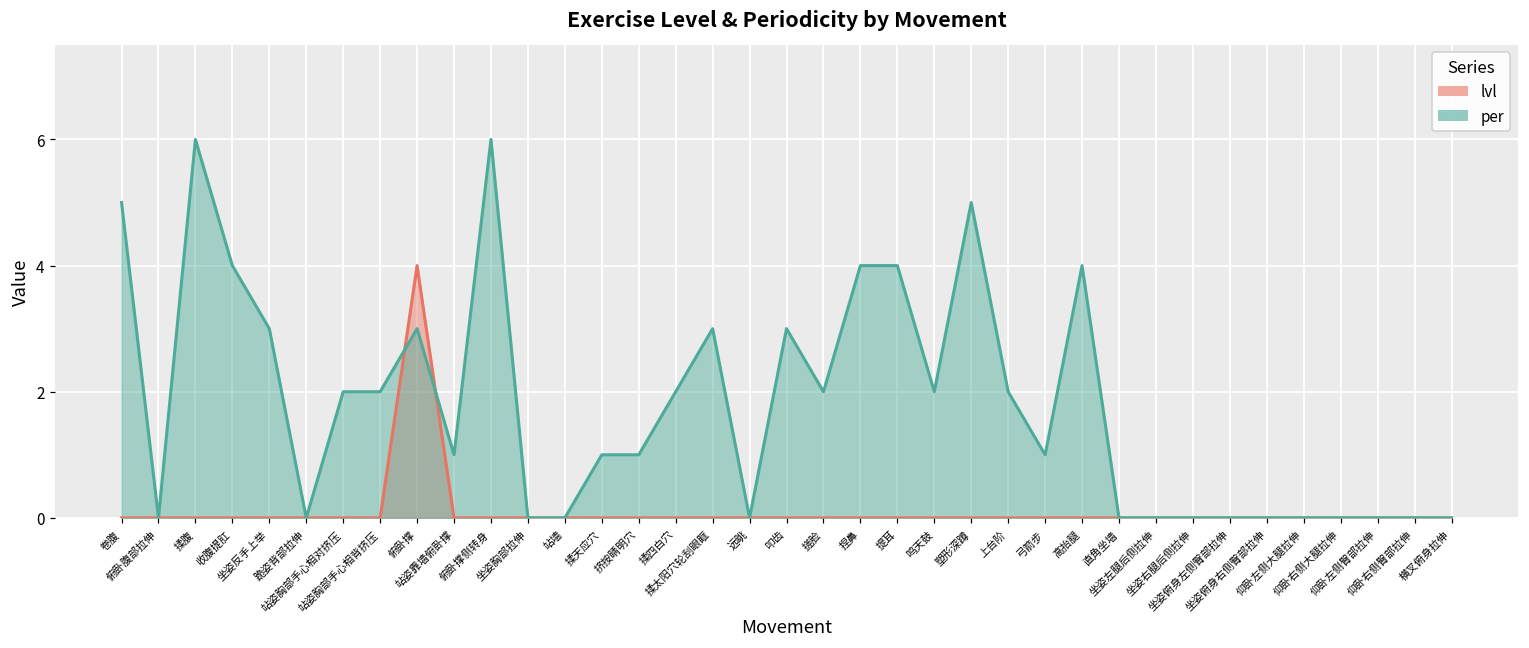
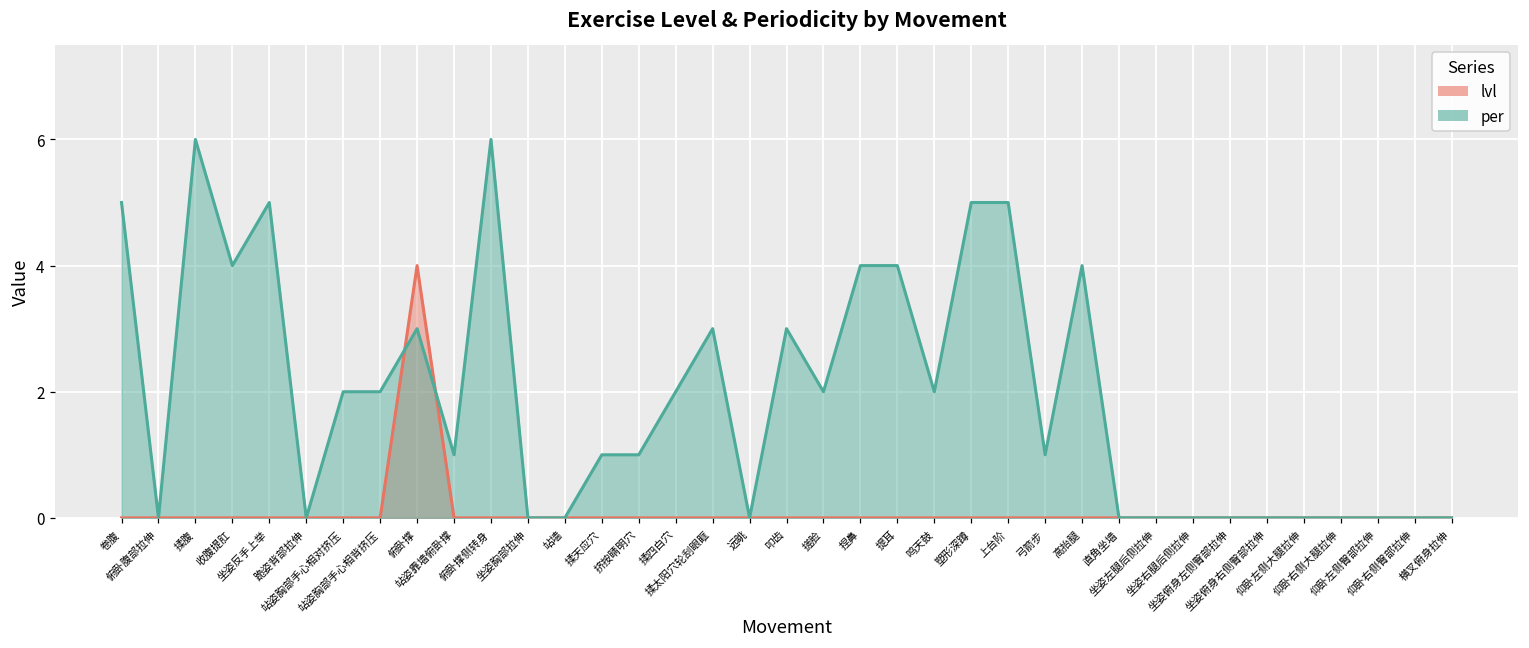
  {
    "lvl": {
      "卷腹": 0,
      "揉腹": 0,
      "收腹提肛": 0,
      "坐姿反手上举": 0,
      "站姿胸部手心相对挤压": 0,
      "站姿胸部手心相背挤压": 0,
      "俯卧撑": 4,
      "站姿靠墙俯卧撑": 0,
      "俯卧撑侧转身": 0,
      "揉天应穴": 0,
      "挤按睛明穴": 0,
      "揉四白穴": 0,
      "揉太阳穴轮刮眼眶": 0,
      "叩齿": 0,
      "搓脸": 0,
      "捏鼻": 0,
      "提耳": 0,
      "鸣天鼓": 0,
      "塑形深蹲": 0,
      "上台阶": 0,
      "弓箭步": 0,
      "高抬腿": 0
    },
    "per": {
      "卷腹": 5,
      "揉腹": 6,
      "收腹提肛": 4,
-     "坐姿反手上举": 3,
+     "坐姿反手上举": 5,
      "站姿胸部手心相对挤压": 2,
      "站姿胸部手心相背挤压": 2,
      "俯卧撑": 3,
      "站姿靠墙俯卧撑": 1,
      "俯卧撑侧转身": 6,
      "揉天应穴": 1,
      "挤按睛明穴": 1,
      "揉四白穴": 2,
      "揉太阳穴轮刮眼眶": 3,
      "叩齿": 3,
      "搓脸": 2,
      "捏鼻": 4,
      "提耳": 4,
      "鸣天鼓": 2,
      "塑形深蹲": 5,
-     "上台阶": 2,
+     "上台阶": 5,
      "弓箭步": 1,
      "高抬腿": 4
    }
  }
